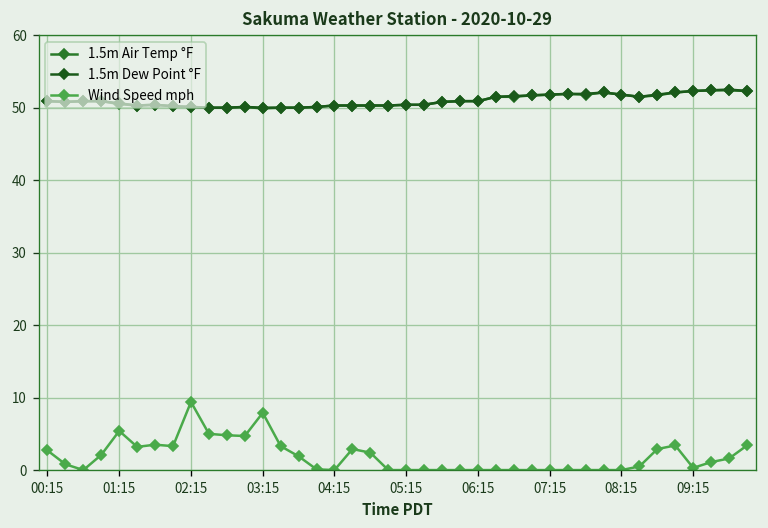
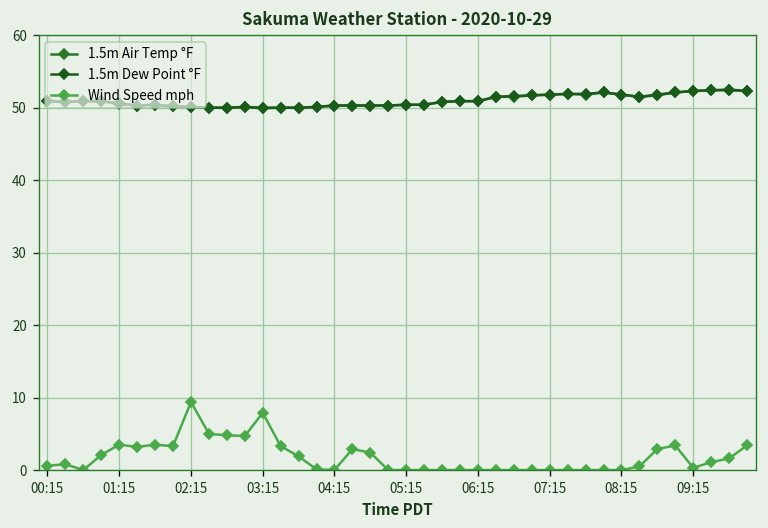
  {
    "Wind Speed mph": {
-     "00:15": 3,
-     "01:15": 5,
+     "00:15": 1,
+     "01:15": 4,
      "02:15": 9,
      "03:15": 8,
      "04:15": 0,
      "05:15": 0,
      "06:15": 0,
      "07:15": 0,
      "08:15": 0,
      "09:15": 0
    }
  }
